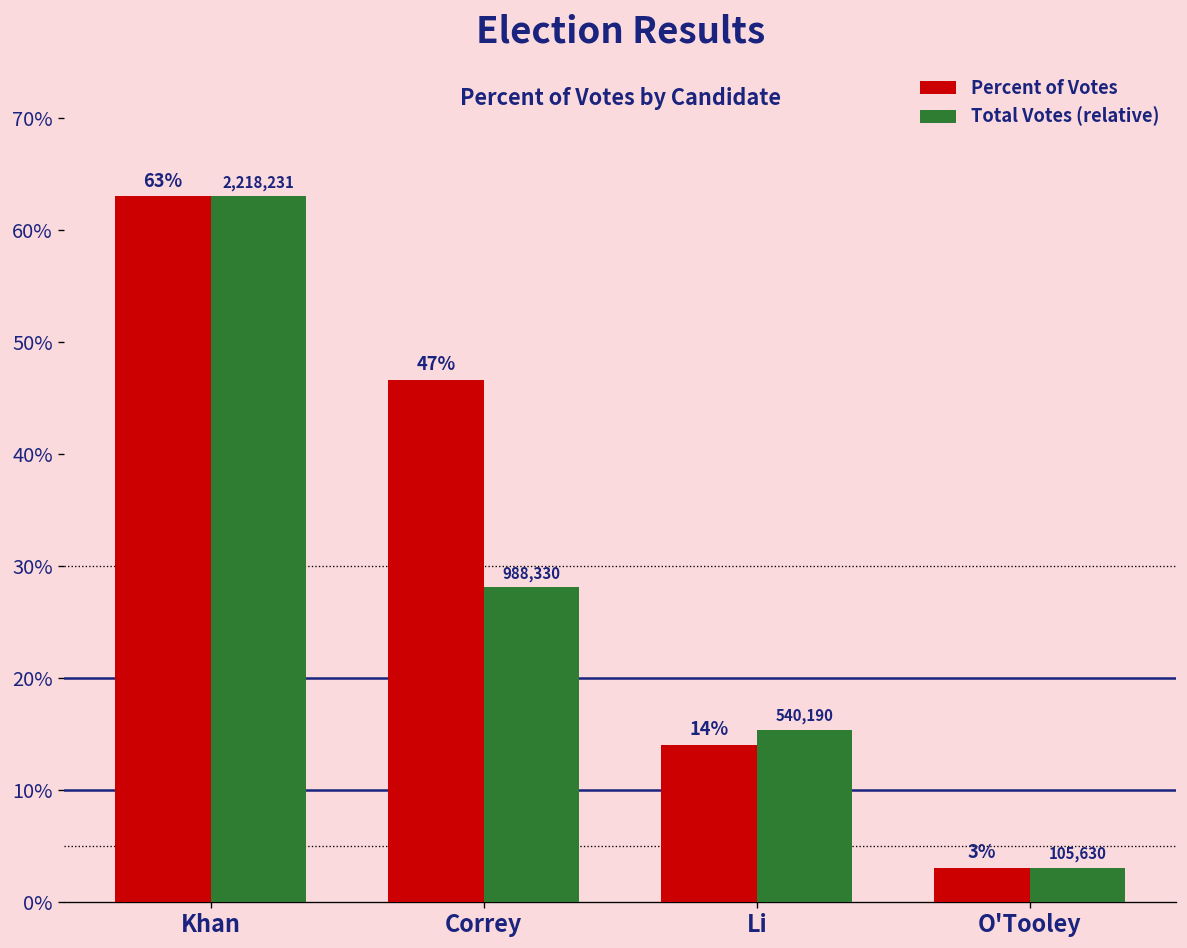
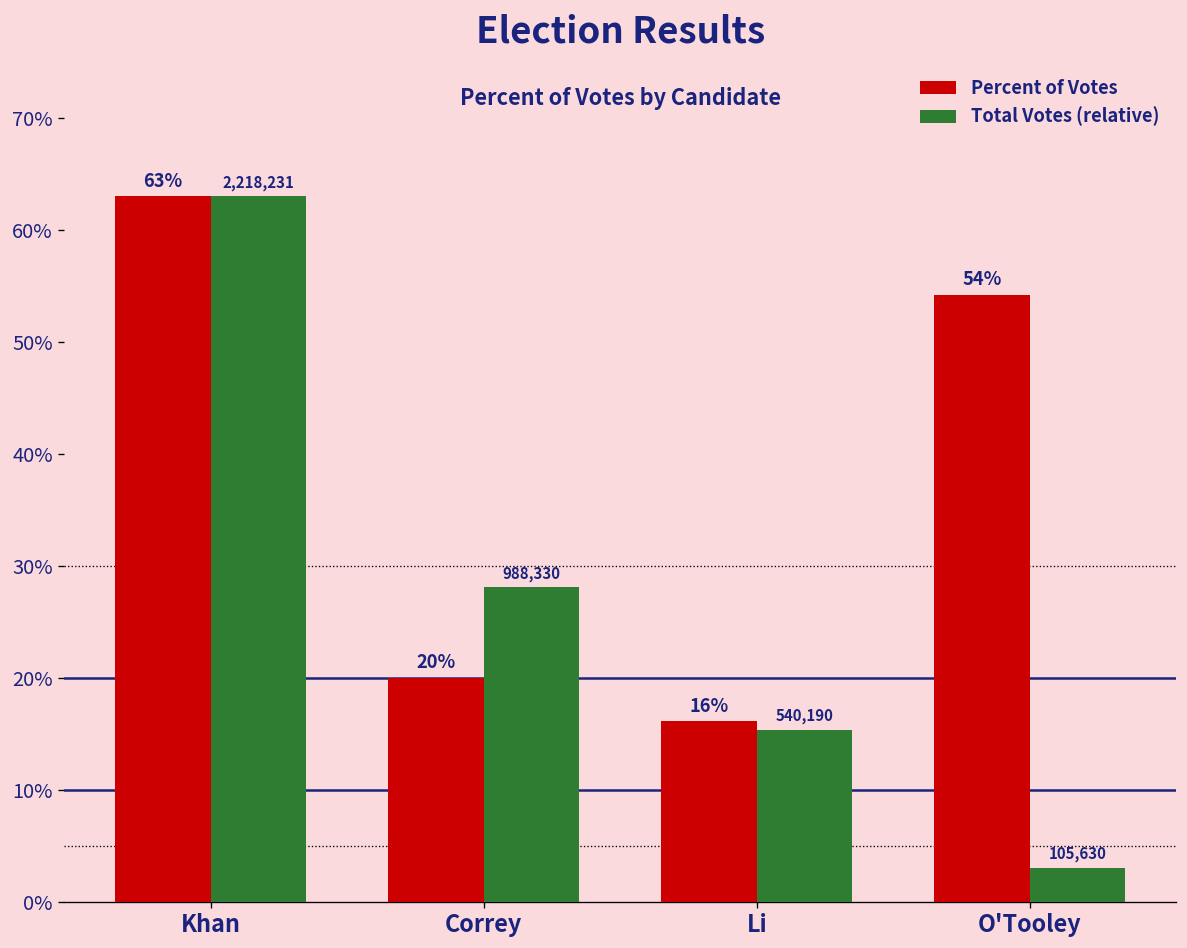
  {
    "Percent of Votes": {
      "Khan": "63%",
-     "Correy": "47%",
-     "Li": "14%",
-     "O'Tooley": "3%"
+     "Correy": "20%",
+     "Li": "16%",
+     "O'Tooley": "54%"
    }
  }
